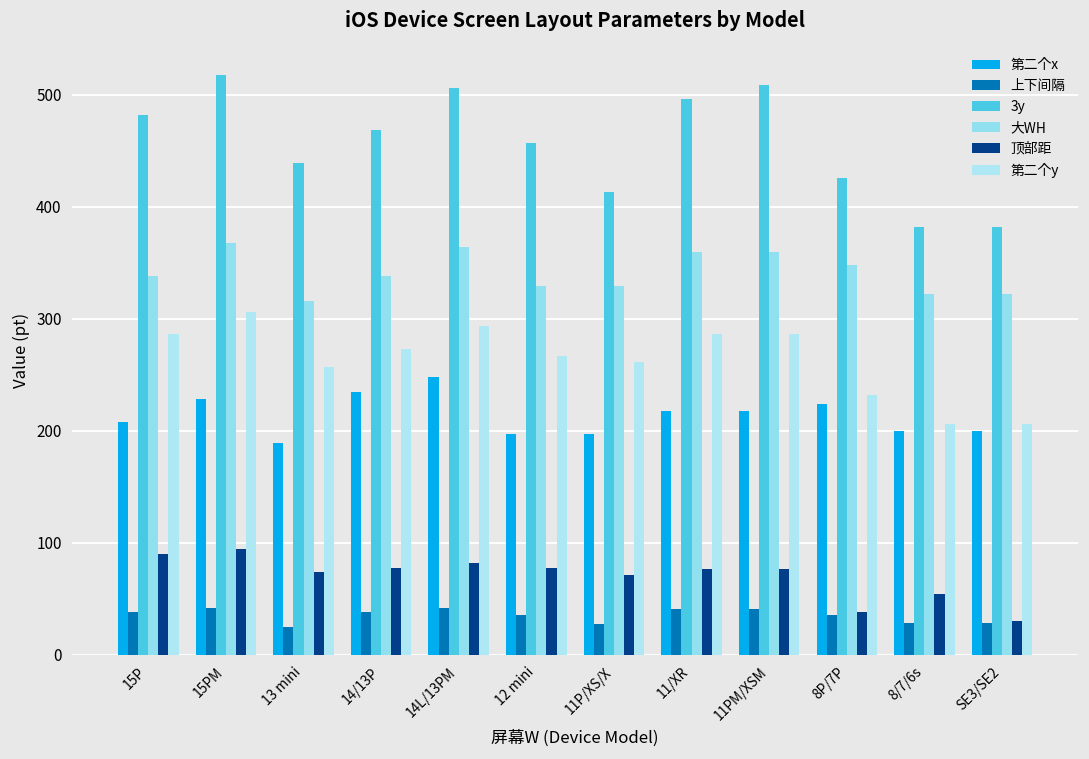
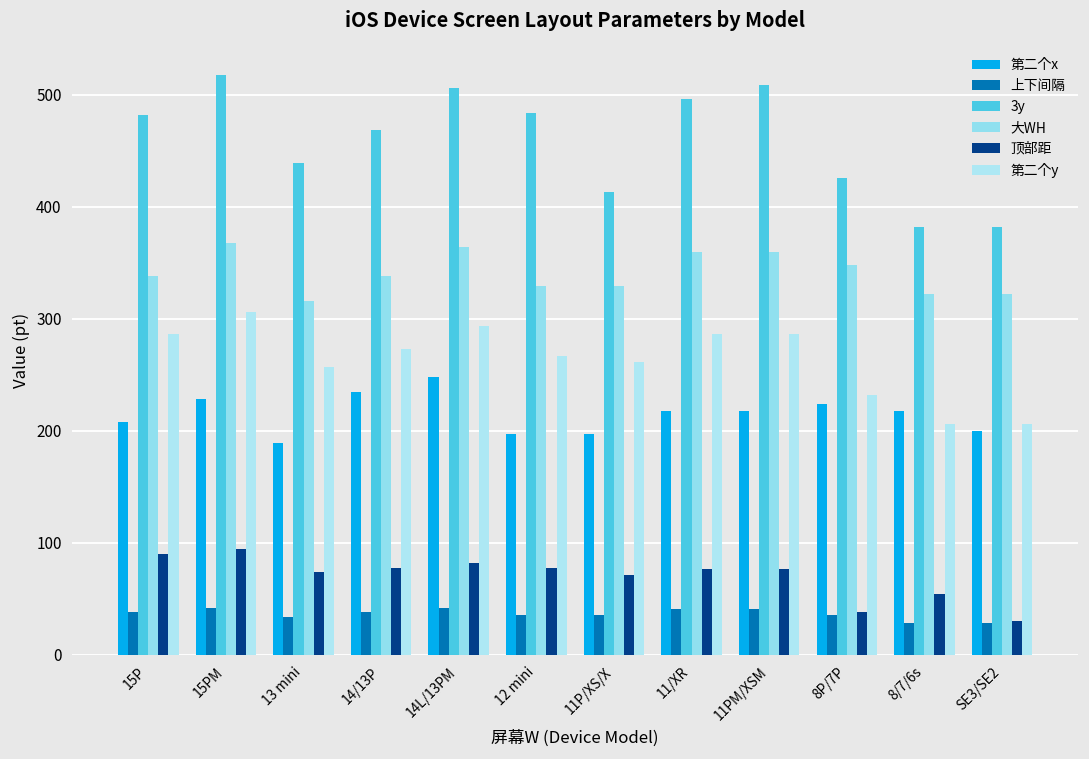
  {
    "第二个x": {
      "15P": 208,
      "15PM": 229,
      "13 mini": 189,
      "14/13P": 235,
      "14L/13PM": 248,
      "12 mini": 197,
      "11P/XS/X": 197,
      "11/XR": 218,
      "11PM/XSM": 218,
      "8P/7P": 224,
-     "8/7/6s": 200,
+     "8/7/6s": 218,
      "SE3/SE2": 200
    },
    "上下间隔": {
      "15P": 38,
      "15PM": 42,
-     "13 mini": 25,
+     "13 mini": 34,
      "14/13P": 38,
      "14L/13PM": 42,
      "12 mini": 35,
-     "11P/XS/X": 27,
+     "11P/XS/X": 35,
      "11/XR": 41,
      "11PM/XSM": 41,
      "8P/7P": 35,
      "8/7/6s": 28,
      "SE3/SE2": 28
    },
    "3y": {
      "15P": 482,
      "15PM": 518,
      "13 mini": 439,
      "14/13P": 469,
      "14L/13PM": 506,
-     "12 mini": 457,
+     "12 mini": 484,
      "11P/XS/X": 413,
      "11/XR": 496,
      "11PM/XSM": 509,
      "8P/7P": 426,
      "8/7/6s": 382,
      "SE3/SE2": 382
    },
    "顶部距": {
      "15P": 90,
      "15PM": 94,
      "13 mini": 74,
      "14/13P": 77,
      "14L/13PM": 82,
      "12 mini": 77,
      "11P/XS/X": 71,
      "11/XR": 76,
      "11PM/XSM": 76,
      "8P/7P": 38,
      "8/7/6s": 54,
      "SE3/SE2": 30
    }
  }
